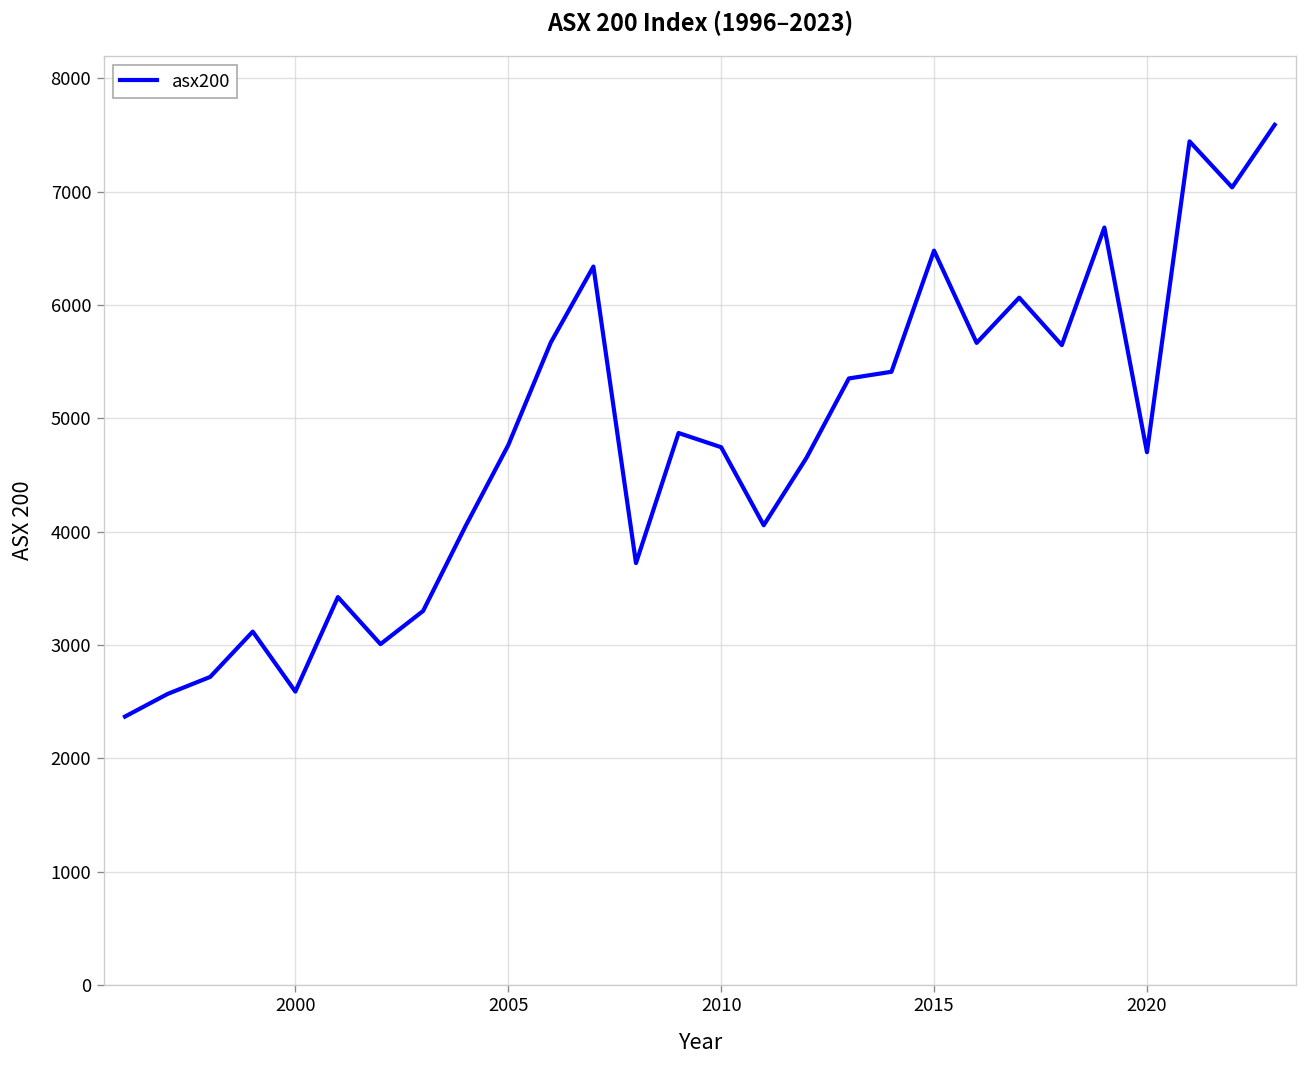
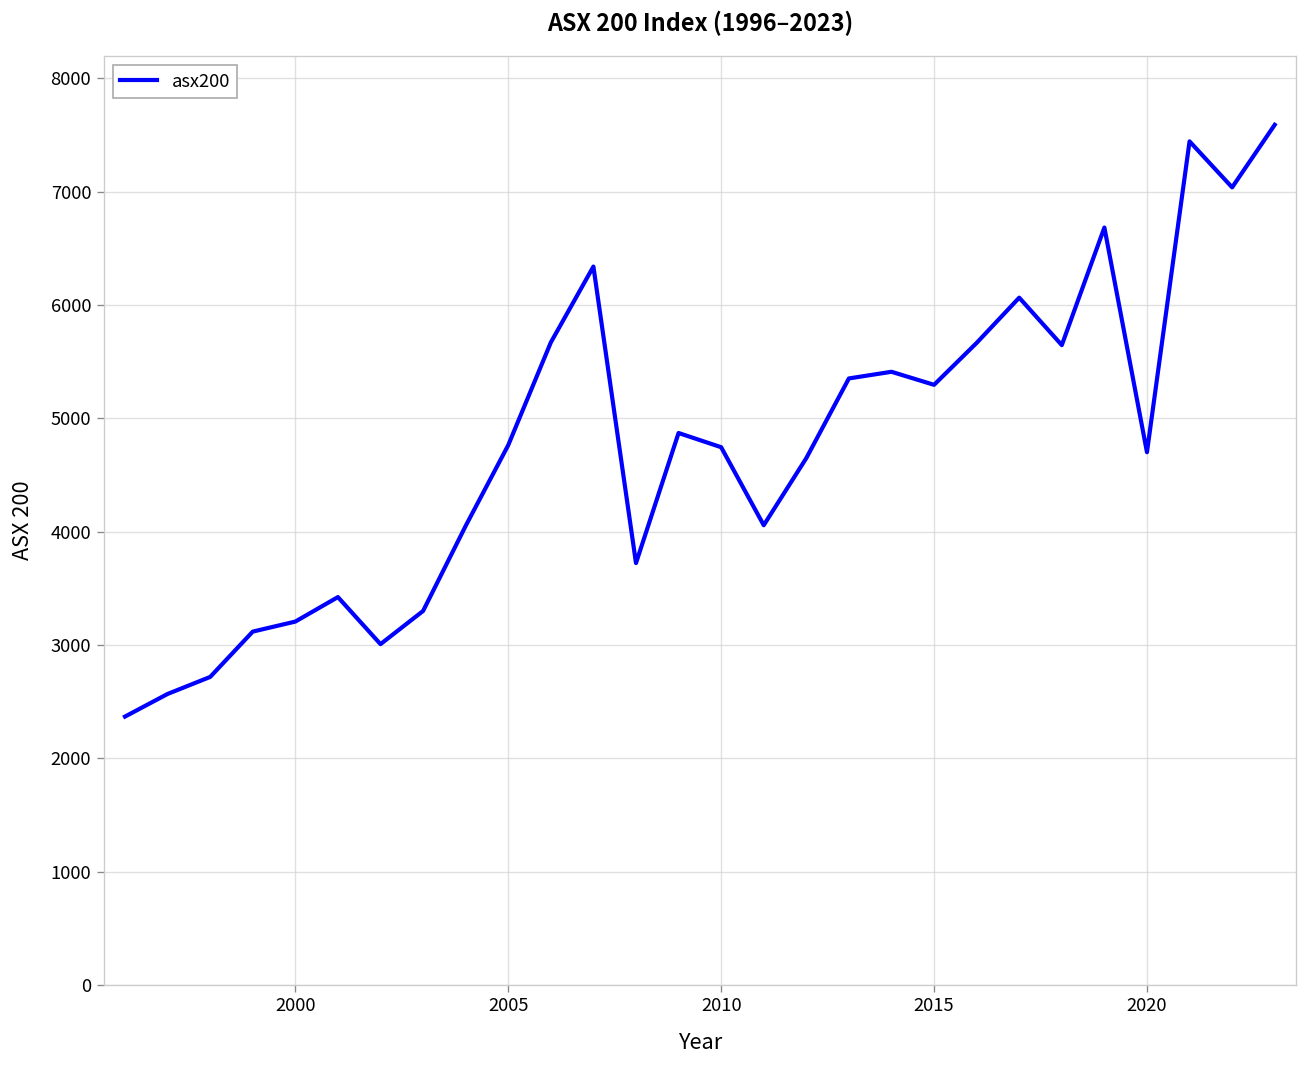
  {
-   "2000": 2600,
+   "2000": 3200,
    "2005": 4800,
    "2010": 4700,
-   "2015": 6500,
+   "2015": 5300,
    "2020": 4700
  }
